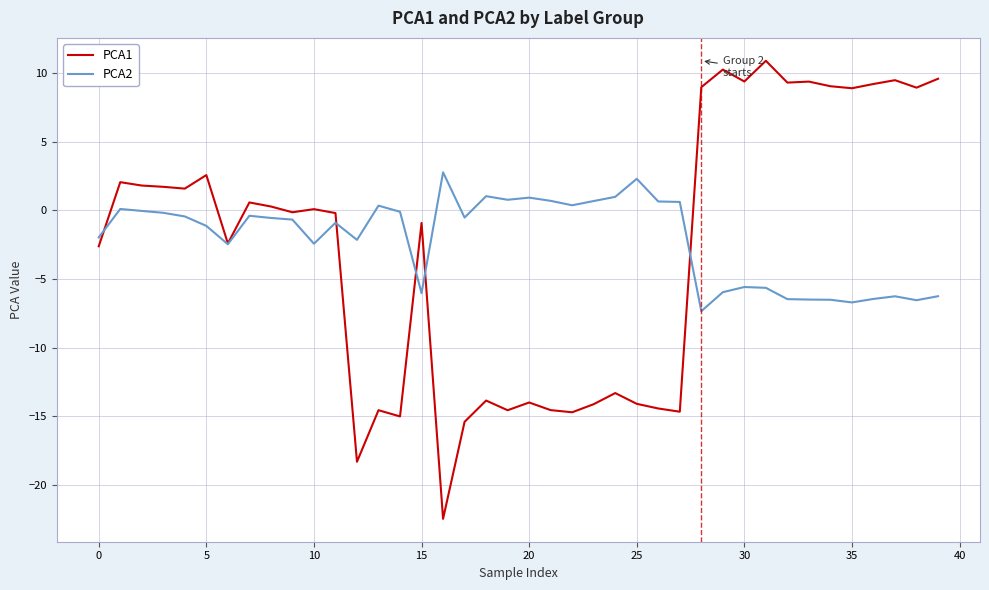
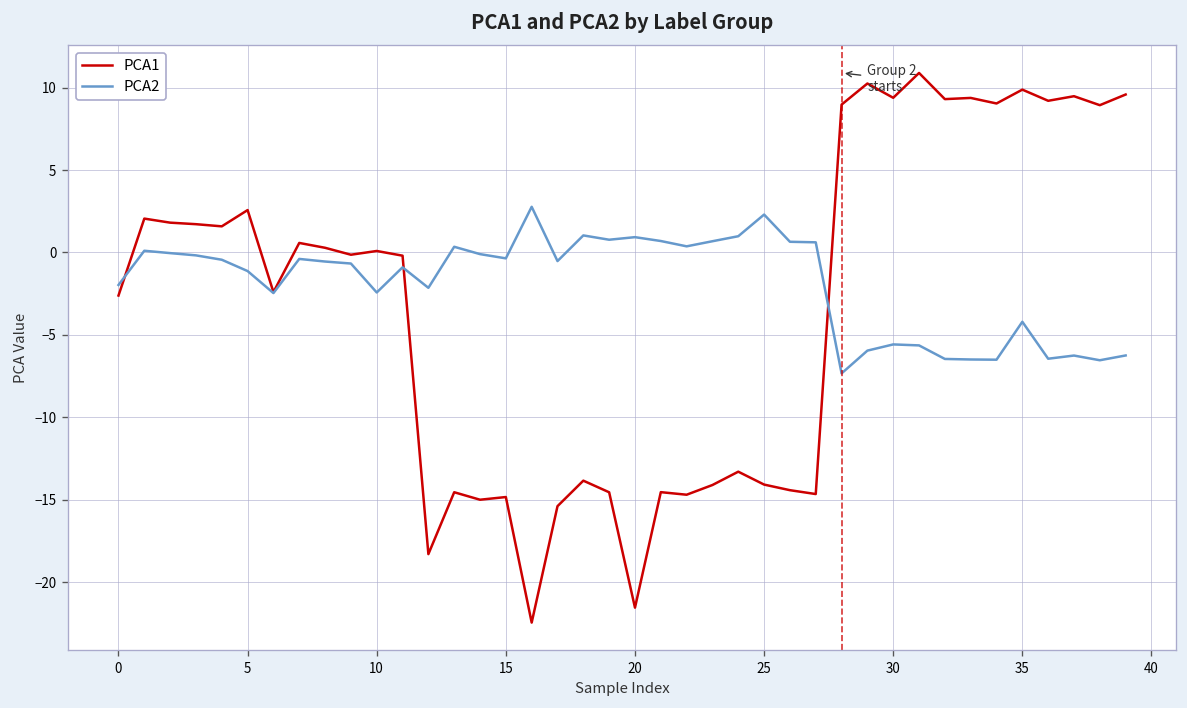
  {
    "PCA1": {
      "0": -2.6,
      "5": 2.6,
      "10": 0.1,
-     "15": -0.9,
-     "20": -14.0,
+     "15": -14.8,
+     "20": -21.6,
      "25": -14.1,
      "30": 9.4,
-     "35": 8.9
+     "35": 9.9
    },
    "PCA2": {
      "0": -2.0,
      "5": -1.1,
      "10": -2.4,
-     "15": -6.0,
+     "15": -0.4,
      "20": 0.9,
      "25": 2.3,
      "30": -5.6,
-     "35": -6.7
+     "35": -4.2
    }
  }
